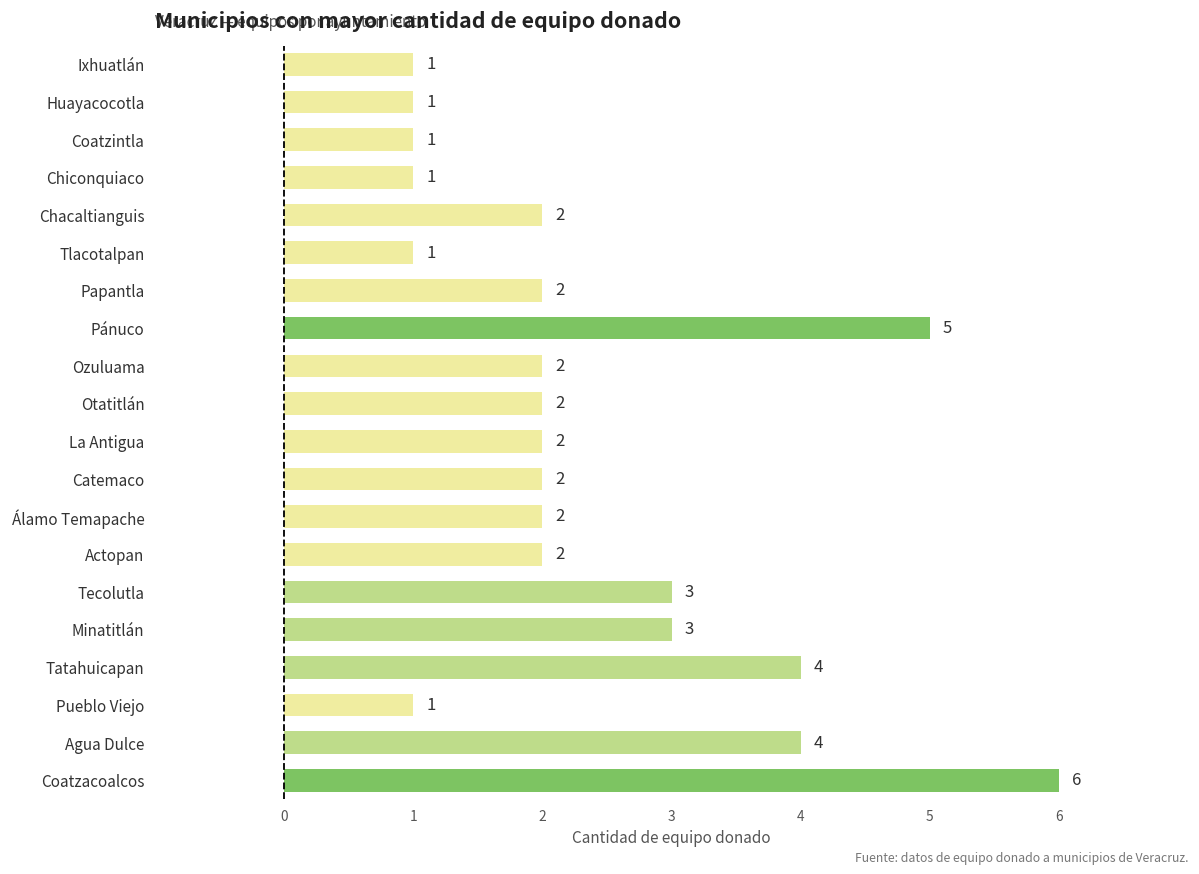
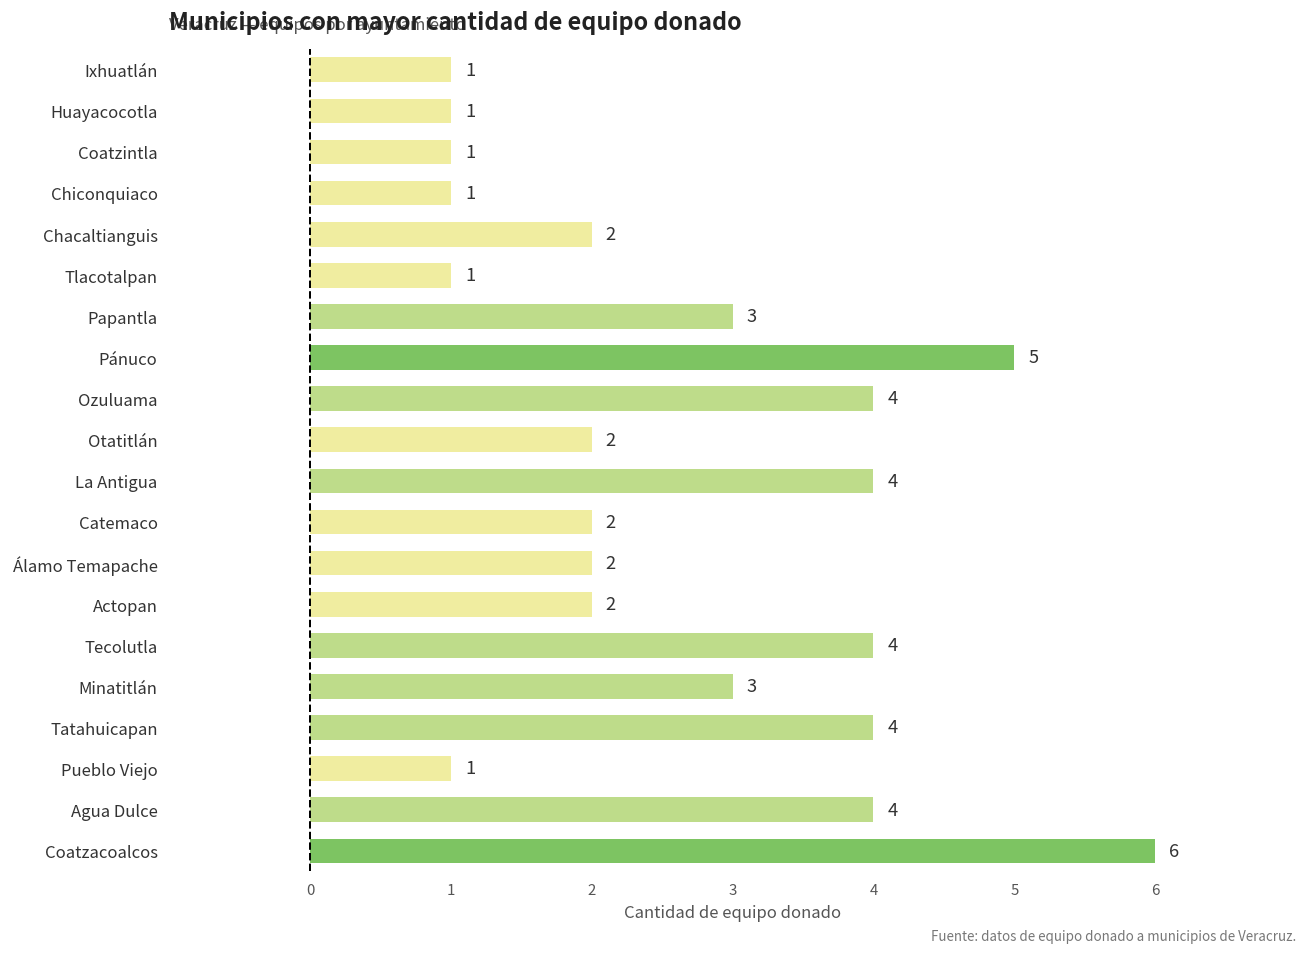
  {
    "Ixhuatlán": 1,
    "Huayacocotla": 1,
    "Coatzintla": 1,
    "Chiconquiaco": 1,
    "Chacaltianguis": 2,
    "Tlacotalpan": 1,
-   "Papantla": 2,
+   "Papantla": 3,
    "Pánuco": 5,
-   "Ozuluama": 2,
+   "Ozuluama": 4,
    "Otatitlán": 2,
-   "La Antigua": 2,
+   "La Antigua": 4,
    "Catemaco": 2,
    "Álamo Temapache": 2,
    "Actopan": 2,
-   "Tecolutla": 3,
+   "Tecolutla": 4,
    "Minatitlán": 3,
    "Tatahuicapan": 4,
    "Pueblo Viejo": 1,
    "Agua Dulce": 4,
    "Coatzacoalcos": 6
  }
